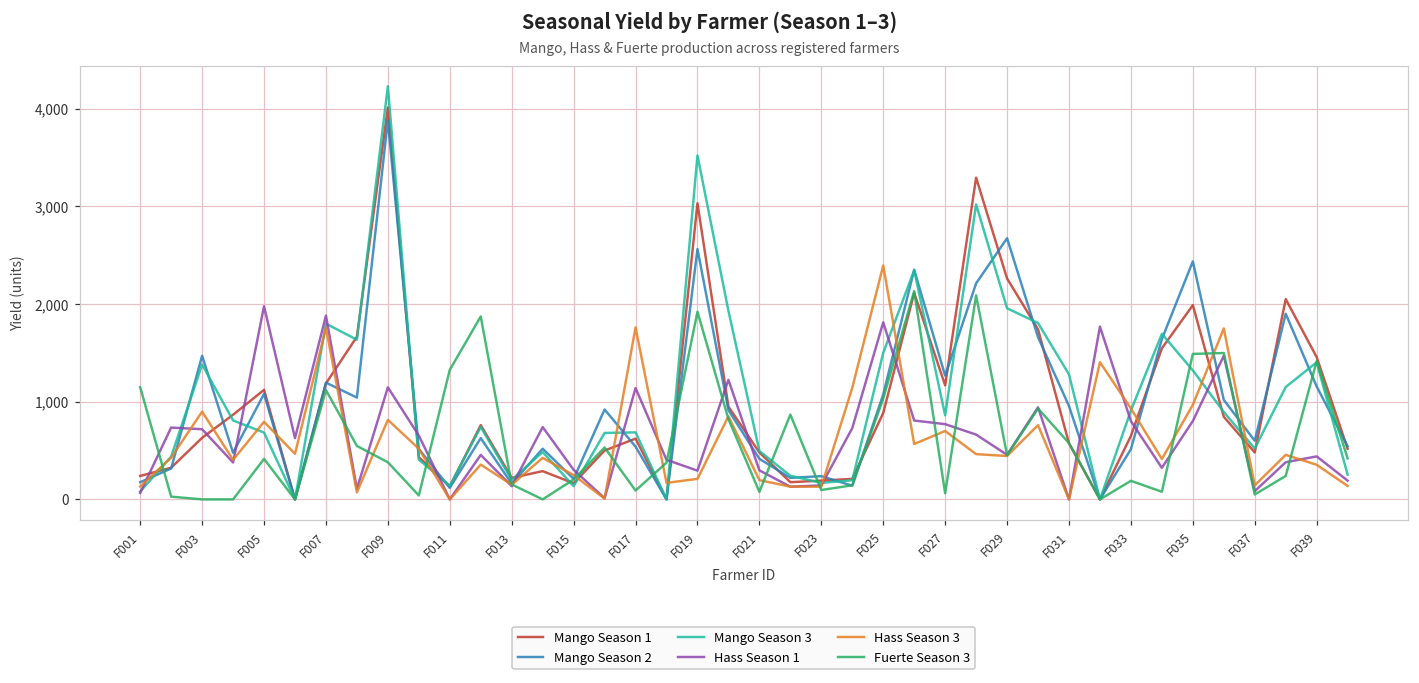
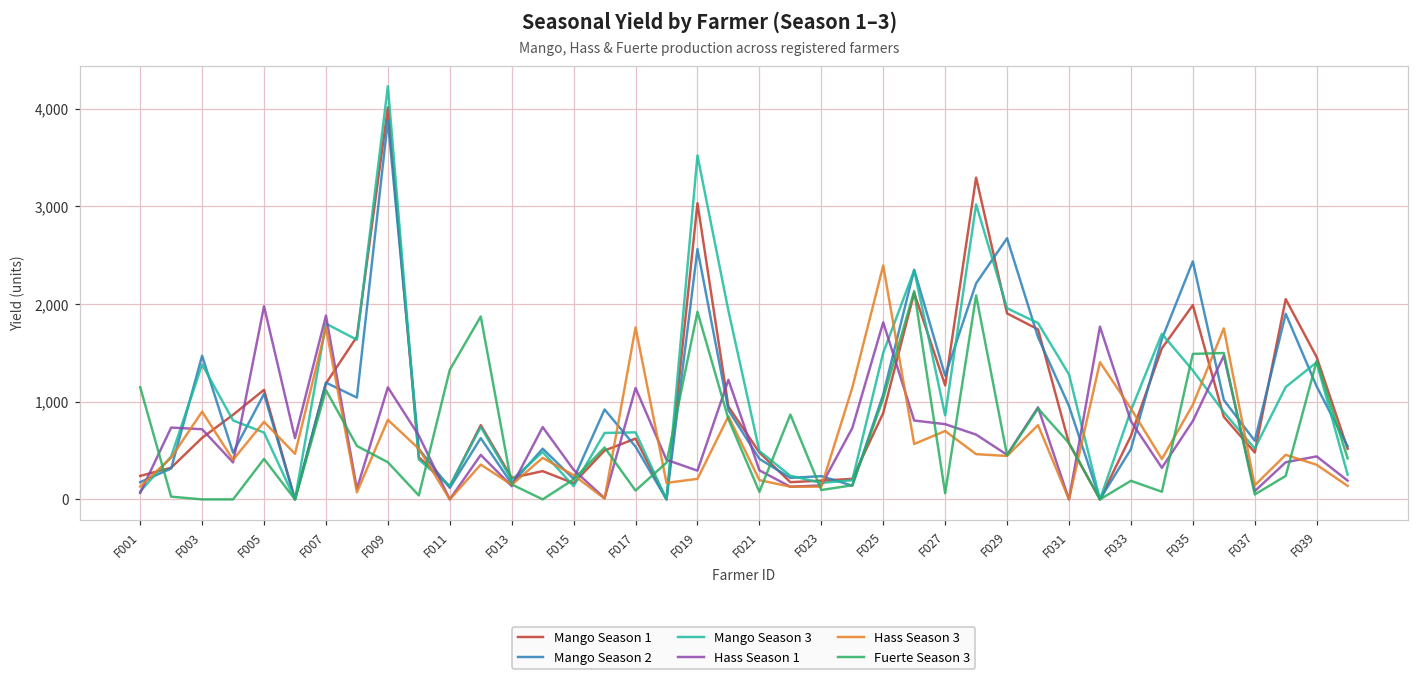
  {
    "Mango Season 1": {
      "F001": "200",
      "F003": "600",
      "F005": "1,100",
      "F009": "4,000",
      "F015": "200",
      "F017": "600",
      "F019": "3,000",
      "F025": "900",
      "F027": "1,200",
-     "F029": "2,300",
+     "F029": "1,900",
      "F033": "700",
      "F035": "2,000",
      "F037": "500",
      "F039": "1,500"
    },
    "Mango Season 2": {
      "F001": "200",
      "F003": "1,500",
      "F005": "1,100",
      "F009": "3,900",
      "F017": "500",
      "F019": "2,600",
      "F021": "400",
      "F023": "200",
      "F025": "1,100",
      "F027": "1,300",
      "F029": "2,700",
      "F031": "1,000",
      "F033": "500",
      "F035": "2,400",
      "F037": "600",
      "F039": "1,200"
    },
    "Mango Season 3": {
      "F003": "1,400",
      "F005": "700",
      "F007": "1,800",
      "F009": "4,200",
      "F015": "100",
      "F017": "700",
      "F019": "3,500",
      "F025": "1,500",
      "F027": "900",
      "F029": "2,000",
      "F031": "1,300",
      "F035": "1,300",
      "F037": "500"
    },
    "Hass Season 1": {
      "F003": "700",
      "F005": "2,000",
      "F007": "1,900",
      "F009": "1,100",
      "F015": "300",
      "F017": "1,100",
      "F019": "300",
      "F021": "300",
      "F025": "1,800",
      "F027": "800",
      "F033": "800",
      "F035": "800",
      "F037": "100",
      "F039": "400"
    },
    "Hass Season 3": {
      "F001": "100",
      "F003": "900",
      "F005": "800",
      "F007": "1,800",
      "F009": "800",
      "F015": "200",
      "F017": "1,800",
      "F019": "200",
      "F021": "200",
      "F025": "2,400",
      "F027": "700",
      "F035": "1,000",
      "F037": "100",
      "F039": "400"
    },
    "Fuerte Season 3": {
      "F001": "1,100",
      "F003": "0",
      "F005": "400",
      "F007": "1,100",
      "F009": "400",
      "F011": "1,300",
      "F017": "100",
      "F019": "1,900",
      "F021": "100",
      "F023": "100",
      "F025": "1,000",
      "F027": "100",
      "F033": "200",
      "F035": "1,500",
      "F037": "100"
    }
  }
